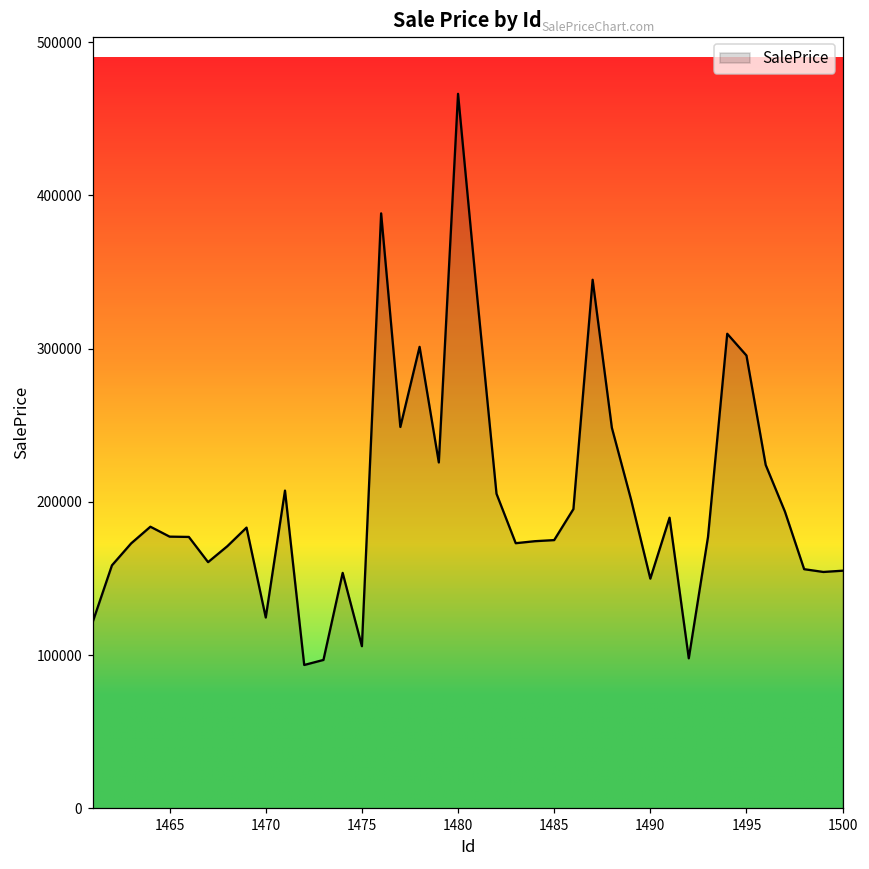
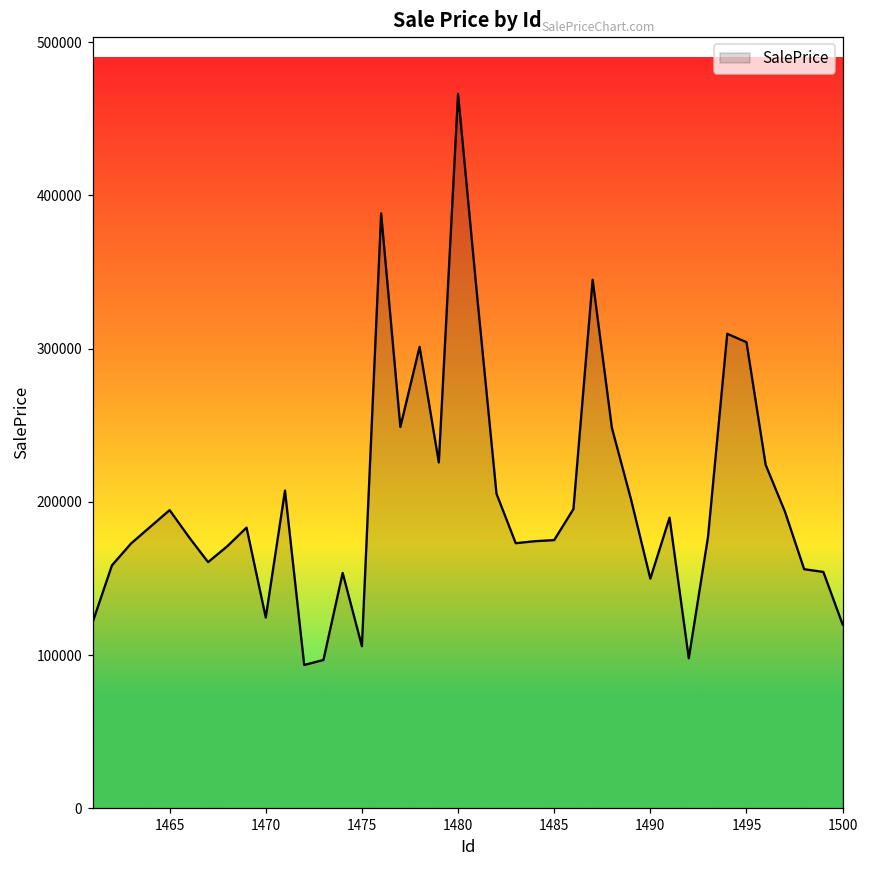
  {
-   "1465": 177000,
+   "1465": 195000,
    "1470": 124000,
    "1475": 106000,
    "1480": 466000,
    "1485": 175000,
    "1490": 150000,
-   "1495": 296000,
-   "1500": 155000
+   "1495": 304000,
+   "1500": 120000
  }
